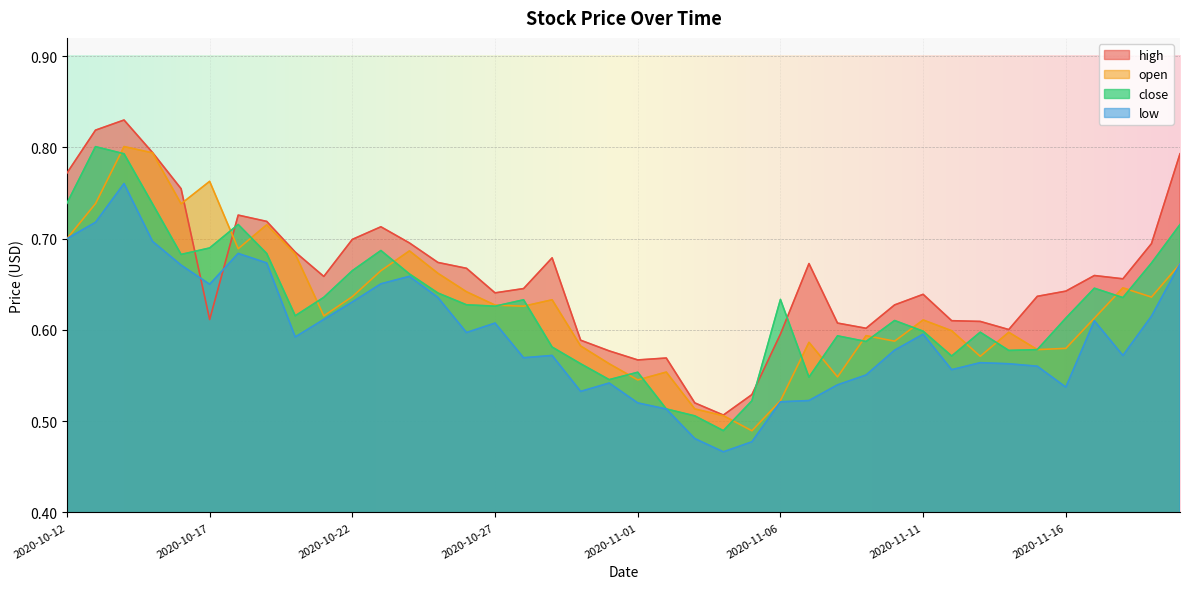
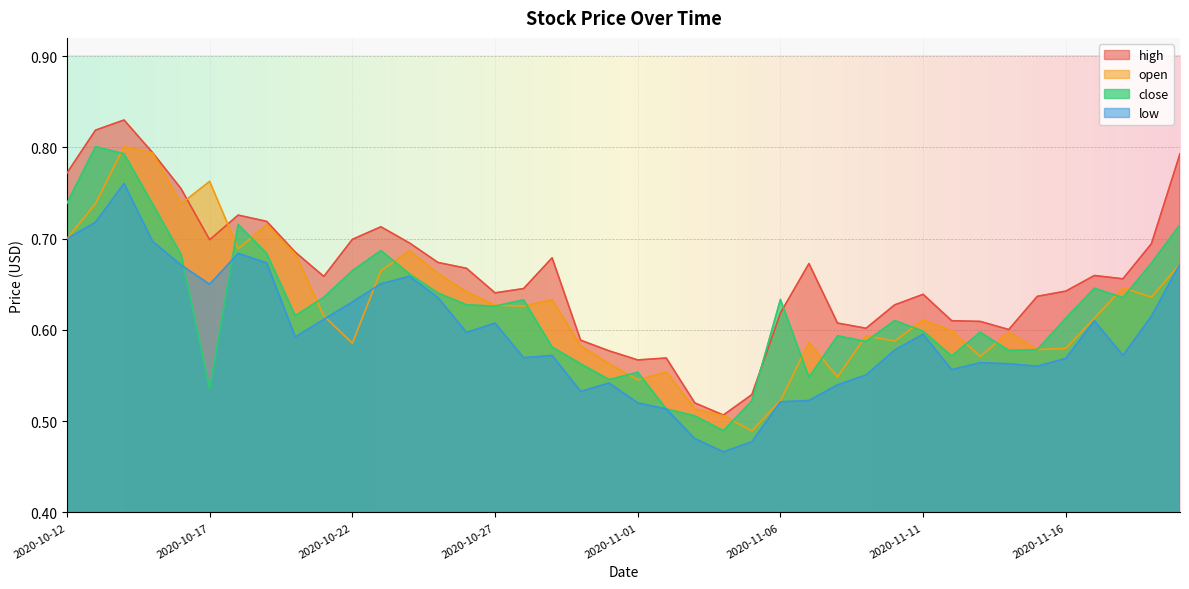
  {
    "high": {
      "2020-10-12": 0.77,
-     "2020-10-17": 0.61,
+     "2020-10-17": 0.70,
      "2020-10-22": 0.70,
      "2020-10-27": 0.64,
      "2020-11-01": 0.57,
-     "2020-11-06": 0.60,
+     "2020-11-06": 0.62,
      "2020-11-11": 0.64,
      "2020-11-16": 0.64
    },
    "open": {
      "2020-10-17": 0.76,
-     "2020-10-22": 0.64,
+     "2020-10-22": 0.59,
      "2020-11-01": 0.55,
      "2020-11-11": 0.61,
      "2020-11-16": 0.58
    },
    "close": {
      "2020-10-12": 0.74,
-     "2020-10-17": 0.69,
+     "2020-10-17": 0.54,
      "2020-10-22": 0.66,
      "2020-11-01": 0.55,
      "2020-11-06": 0.63,
      "2020-11-11": 0.60,
      "2020-11-16": 0.61
    },
    "low": {
      "2020-10-17": 0.65,
      "2020-10-22": 0.63,
      "2020-10-27": 0.61,
      "2020-11-01": 0.52,
      "2020-11-11": 0.60,
-     "2020-11-16": 0.54
+     "2020-11-16": 0.57
    }
  }
